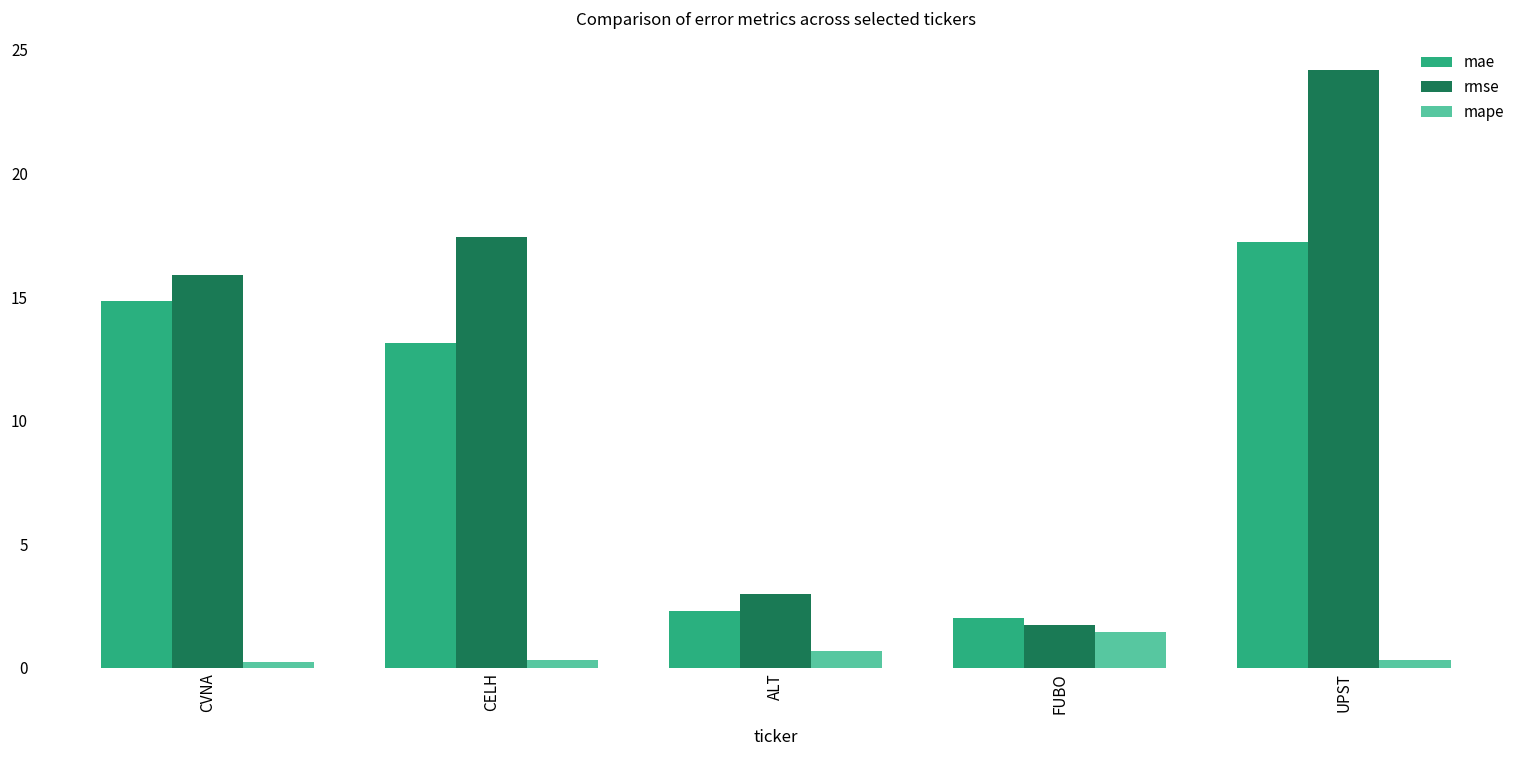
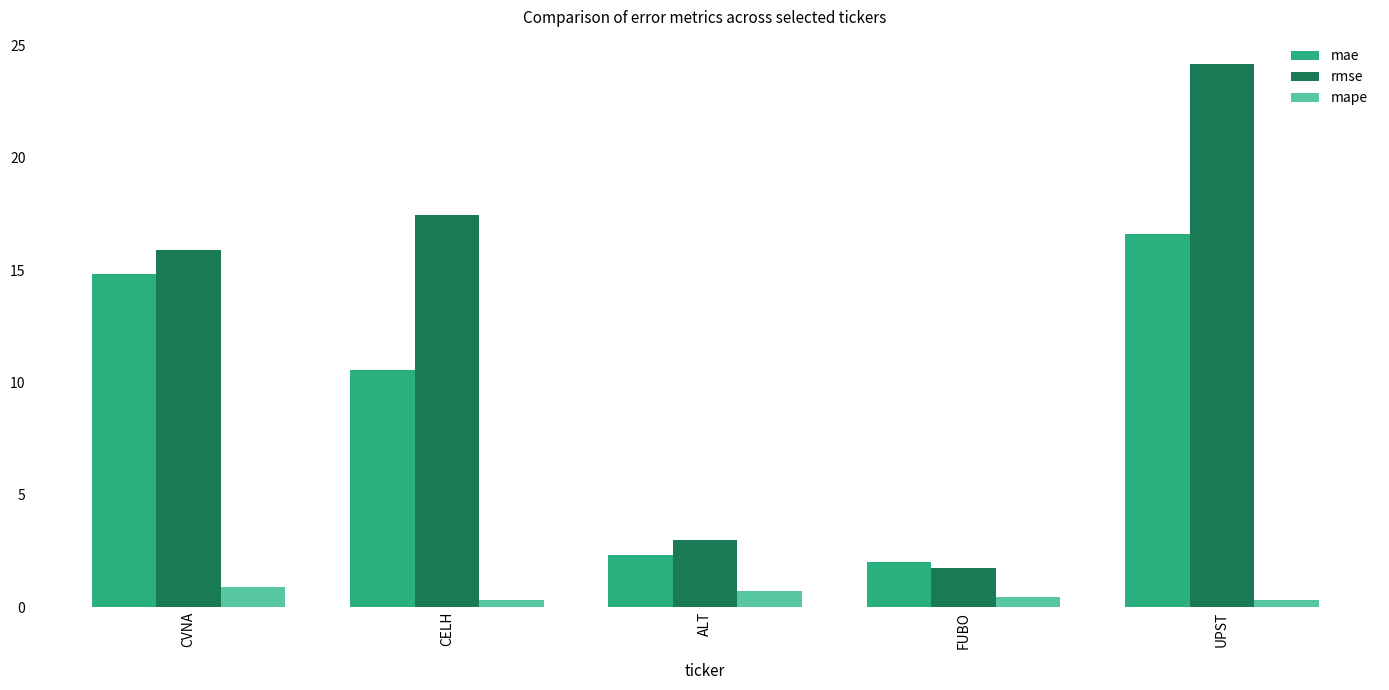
  {
    "mae": {
      "CVNA": 14.8,
-     "CELH": 13.1,
+     "CELH": 10.5,
      "ALT": 2.3,
      "FUBO": 2.0,
-     "UPST": 17.2
+     "UPST": 16.6
    },
    "rmse": {
      "CVNA": 15.9,
      "CELH": 17.4,
      "ALT": 3.0,
      "FUBO": 1.7,
      "UPST": 24.2
    },
    "mape": {
-     "CVNA": 0.2,
+     "CVNA": 0.9,
      "CELH": 0.3,
      "ALT": 0.7,
-     "FUBO": 1.5,
+     "FUBO": 0.4,
      "UPST": 0.3
    }
  }
